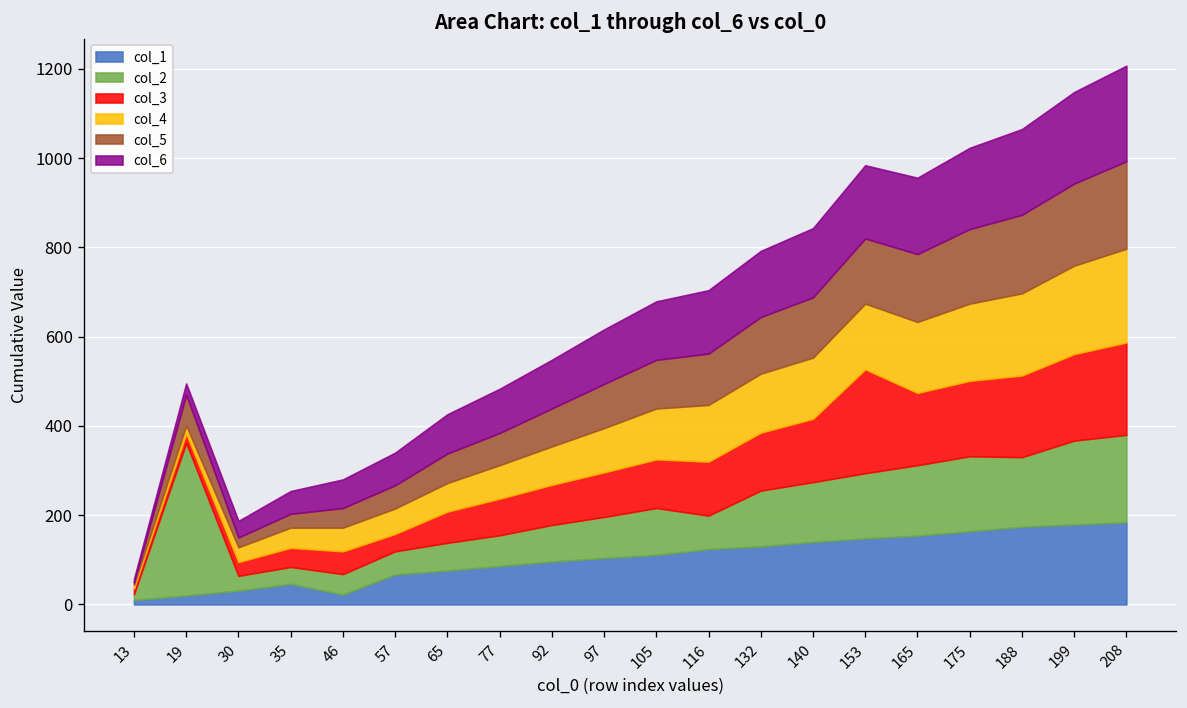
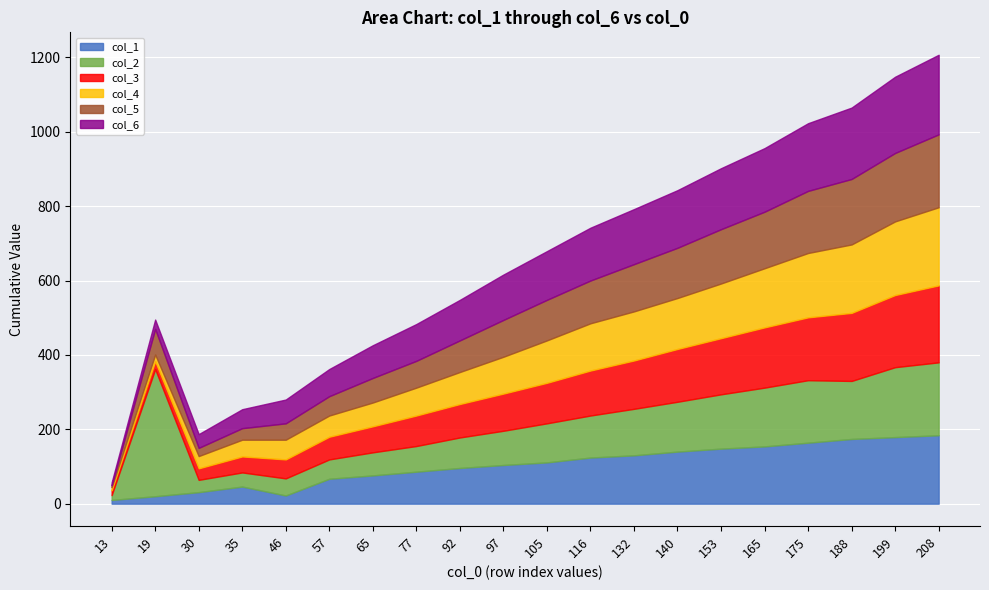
  {
    "col_1": {
      "13": 10,
      "19": 20,
      "30": 30,
      "35": 50,
      "46": 20,
      "57": 70,
      "65": 80,
      "77": 90,
      "92": 100,
      "97": 100,
      "105": 110,
      "116": 120,
      "132": 130,
      "140": 140,
      "153": 150,
      "165": 150,
      "175": 160,
      "188": 170,
      "199": 180,
      "208": 180
    },
    "col_2": {
      "13": 10,
      "19": 340,
      "30": 30,
      "35": 40,
      "46": 50,
      "57": 50,
      "65": 60,
      "77": 70,
      "92": 80,
      "97": 90,
      "105": 110,
-     "116": 80,
+     "116": 110,
      "132": 130,
      "140": 130,
      "153": 150,
      "165": 160,
      "175": 170,
      "188": 160,
      "199": 190,
      "208": 200
    },
    "col_3": {
      "13": 10,
      "19": 20,
      "30": 30,
      "35": 40,
      "46": 50,
-     "57": 40,
+     "57": 60,
      "65": 70,
      "77": 80,
      "92": 90,
      "97": 100,
      "105": 110,
      "116": 120,
      "132": 130,
      "140": 140,
-     "153": 230,
+     "153": 150,
      "165": 160,
      "175": 170,
      "188": 180,
      "199": 190,
      "208": 210
    },
    "col_4": {
      "19": 20,
      "30": 30,
      "35": 50,
      "46": 50,
      "57": 60,
      "65": 60,
      "77": 80,
      "92": 90,
      "97": 100,
      "105": 110,
      "116": 130,
      "132": 130,
      "140": 140,
      "153": 150,
      "165": 160,
      "175": 170,
      "188": 180,
      "199": 200,
      "208": 210
    },
    "col_5": {
      "19": 70,
      "30": 20,
      "35": 30,
      "46": 40,
      "57": 50,
      "65": 70,
      "77": 70,
      "92": 90,
      "97": 100,
      "105": 110,
      "116": 120,
      "132": 130,
      "140": 140,
      "153": 150,
      "165": 150,
      "175": 170,
      "188": 180,
      "199": 180,
      "208": 200
    },
    "col_6": {
      "13": 10,
      "19": 30,
      "30": 40,
      "35": 50,
      "46": 60,
      "57": 70,
      "65": 90,
      "77": 100,
      "92": 110,
      "97": 120,
      "105": 130,
      "116": 140,
      "132": 150,
      "140": 160,
      "153": 160,
      "165": 170,
      "175": 180,
      "188": 190,
      "199": 210,
      "208": 210
    }
  }
